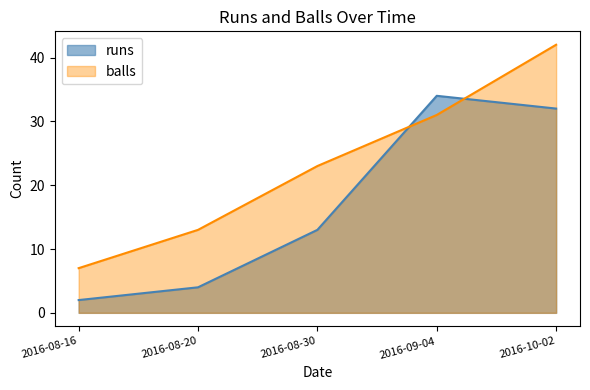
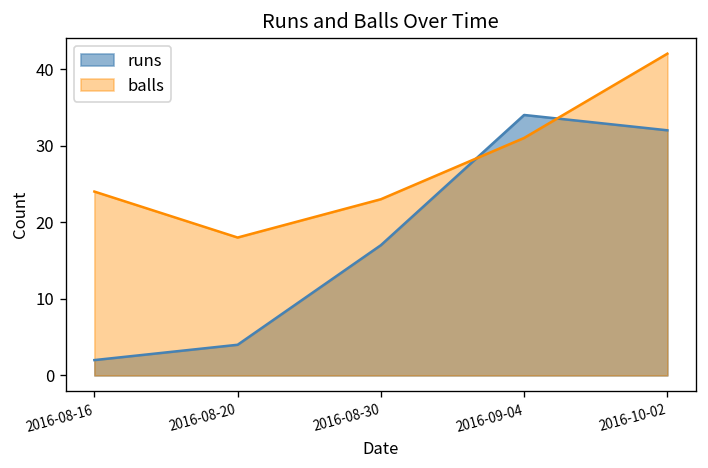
  {
    "runs": {
      "2016-08-16": 2,
      "2016-08-20": 4,
-     "2016-08-30": 13,
+     "2016-08-30": 17,
      "2016-09-04": 34,
      "2016-10-02": 32
    },
    "balls": {
-     "2016-08-16": 7,
-     "2016-08-20": 13,
+     "2016-08-16": 24,
+     "2016-08-20": 18,
      "2016-08-30": 23,
      "2016-09-04": 31,
      "2016-10-02": 42
    }
  }
